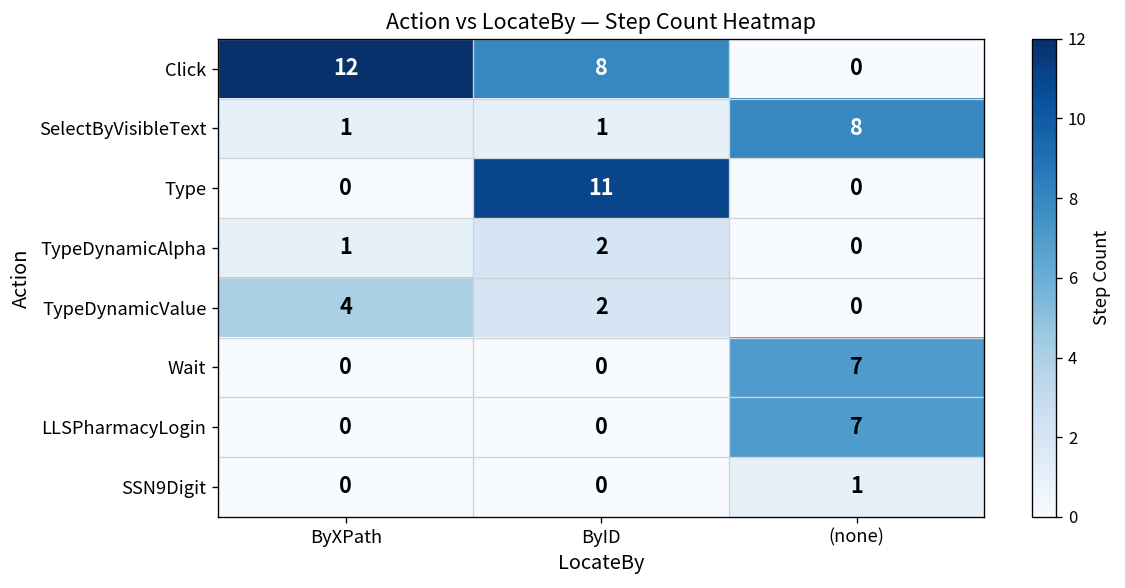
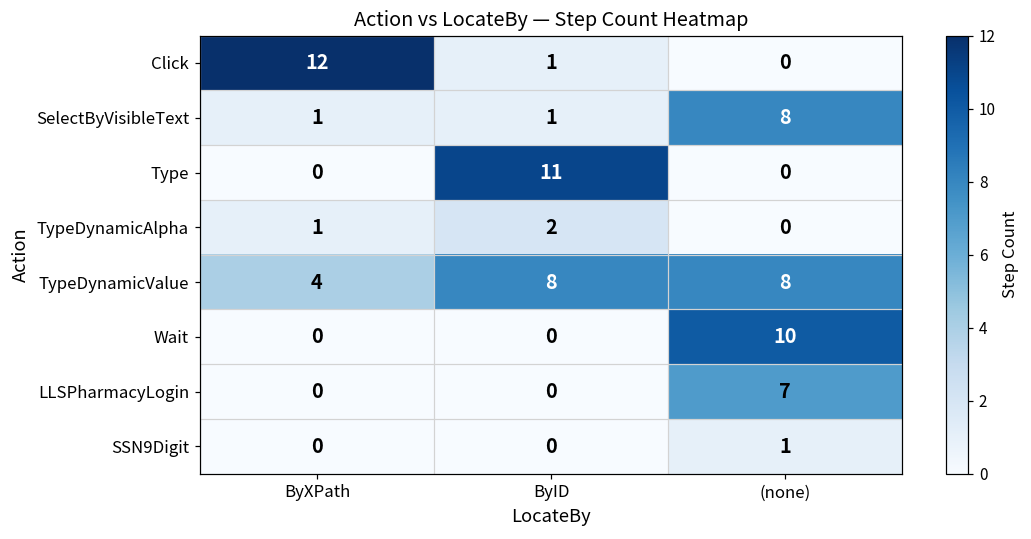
  {
    "Click": {
      "ByXPath": 12,
-     "ByID": 8,
+     "ByID": 1,
      "(none)": 0
    },
    "SelectByVisibleText": {
      "ByXPath": 1,
      "ByID": 1,
      "(none)": 8
    },
    "Type": {
      "ByXPath": 0,
      "ByID": 11,
      "(none)": 0
    },
    "TypeDynamicAlpha": {
      "ByXPath": 1,
      "ByID": 2,
      "(none)": 0
    },
    "TypeDynamicValue": {
      "ByXPath": 4,
-     "ByID": 2,
-     "(none)": 0
+     "ByID": 8,
+     "(none)": 8
    },
    "Wait": {
      "ByXPath": 0,
      "ByID": 0,
-     "(none)": 7
+     "(none)": 10
    },
    "LLSPharmacyLogin": {
      "ByXPath": 0,
      "ByID": 0,
      "(none)": 7
    },
    "SSN9Digit": {
      "ByXPath": 0,
      "ByID": 0,
      "(none)": 1
    }
  }
